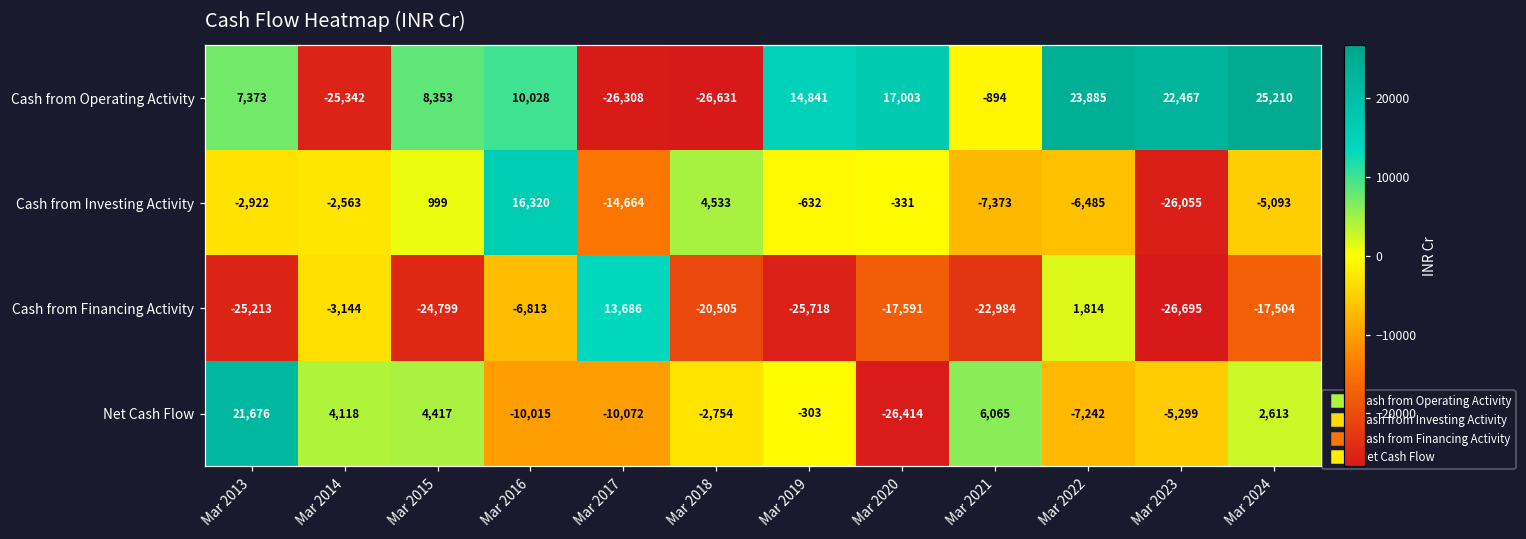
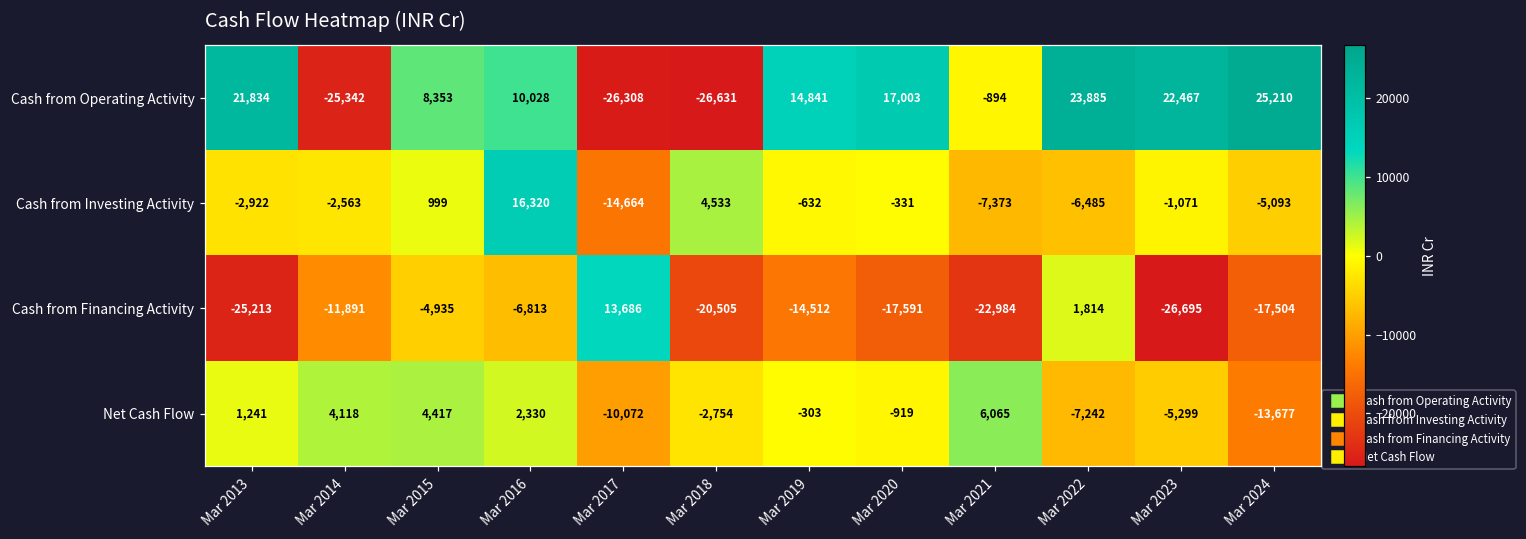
  {
    "Cash from Operating Activity": {
-     "Mar 2013": "7,373",
+     "Mar 2013": "21,834",
      "Mar 2014": "-25,342",
      "Mar 2015": "8,353",
      "Mar 2016": "10,028",
      "Mar 2017": "-26,308",
      "Mar 2018": "-26,631",
      "Mar 2019": "14,841",
      "Mar 2020": "17,003",
      "Mar 2021": "-894",
      "Mar 2022": "23,885",
      "Mar 2023": "22,467",
      "Mar 2024": "25,210"
    },
    "Cash from Investing Activity": {
      "Mar 2013": "-2,922",
      "Mar 2014": "-2,563",
      "Mar 2015": "999",
      "Mar 2016": "16,320",
      "Mar 2017": "-14,664",
      "Mar 2018": "4,533",
      "Mar 2019": "-632",
      "Mar 2020": "-331",
      "Mar 2021": "-7,373",
      "Mar 2022": "-6,485",
-     "Mar 2023": "-26,055",
+     "Mar 2023": "-1,071",
      "Mar 2024": "-5,093"
    },
    "Cash from Financing Activity": {
      "Mar 2013": "-25,213",
-     "Mar 2014": "-3,144",
-     "Mar 2015": "-24,799",
+     "Mar 2014": "-11,891",
+     "Mar 2015": "-4,935",
      "Mar 2016": "-6,813",
      "Mar 2017": "13,686",
      "Mar 2018": "-20,505",
-     "Mar 2019": "-25,718",
+     "Mar 2019": "-14,512",
      "Mar 2020": "-17,591",
      "Mar 2021": "-22,984",
      "Mar 2022": "1,814",
      "Mar 2023": "-26,695",
      "Mar 2024": "-17,504"
    },
    "Net Cash Flow": {
-     "Mar 2013": "21,676",
+     "Mar 2013": "1,241",
      "Mar 2014": "4,118",
      "Mar 2015": "4,417",
-     "Mar 2016": "-10,015",
+     "Mar 2016": "2,330",
      "Mar 2017": "-10,072",
      "Mar 2018": "-2,754",
      "Mar 2019": "-303",
-     "Mar 2020": "-26,414",
+     "Mar 2020": "-919",
      "Mar 2021": "6,065",
      "Mar 2022": "-7,242",
      "Mar 2023": "-5,299",
-     "Mar 2024": "2,613"
+     "Mar 2024": "-13,677"
    }
  }
